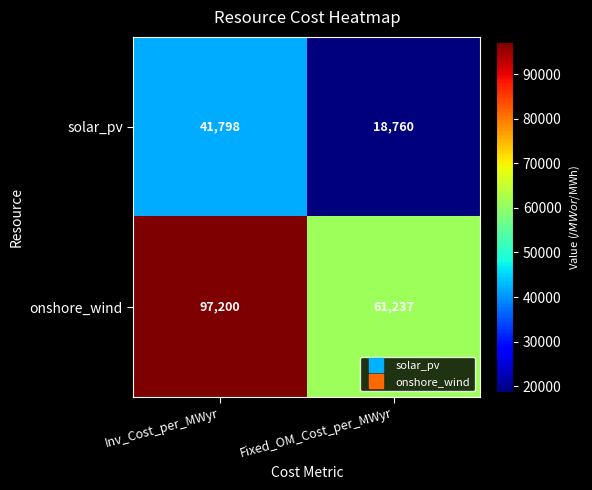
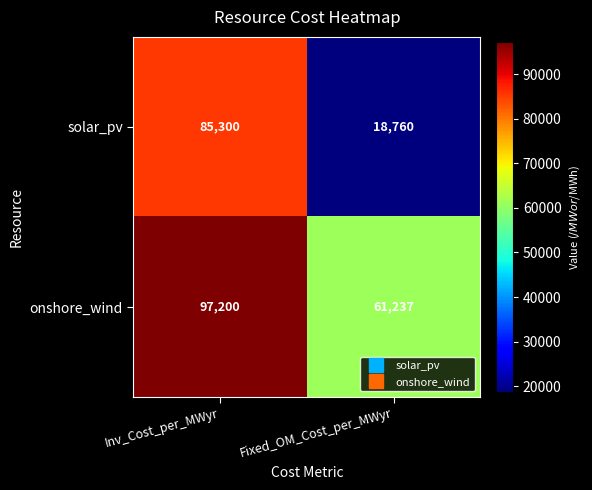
  {
    "solar_pv": {
-     "Inv_Cost_per_MWyr": "41,798",
+     "Inv_Cost_per_MWyr": "85,300",
      "Fixed_OM_Cost_per_MWyr": "18,760"
    },
    "onshore_wind": {
      "Inv_Cost_per_MWyr": "97,200",
      "Fixed_OM_Cost_per_MWyr": "61,237"
    }
  }
